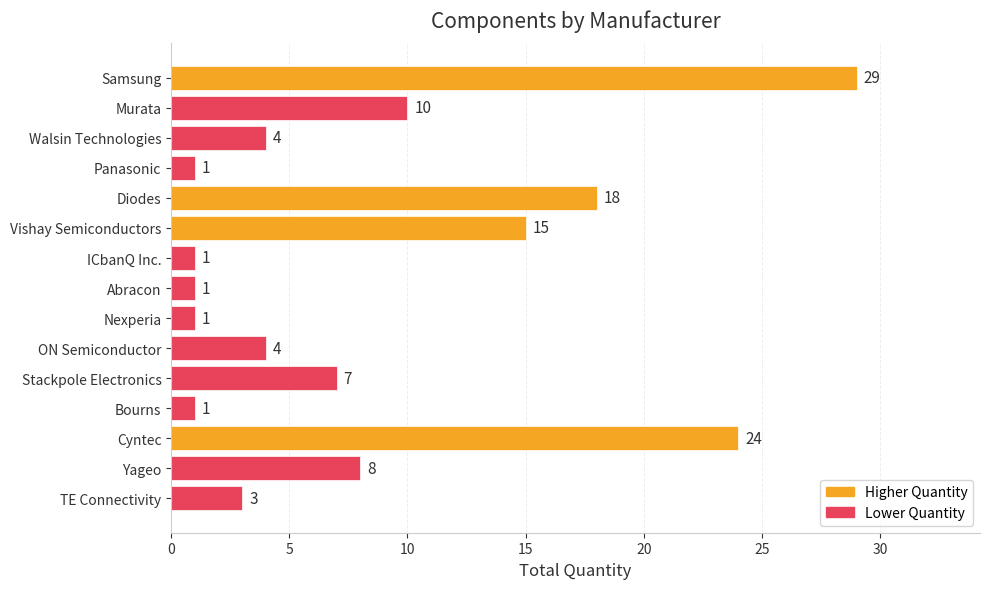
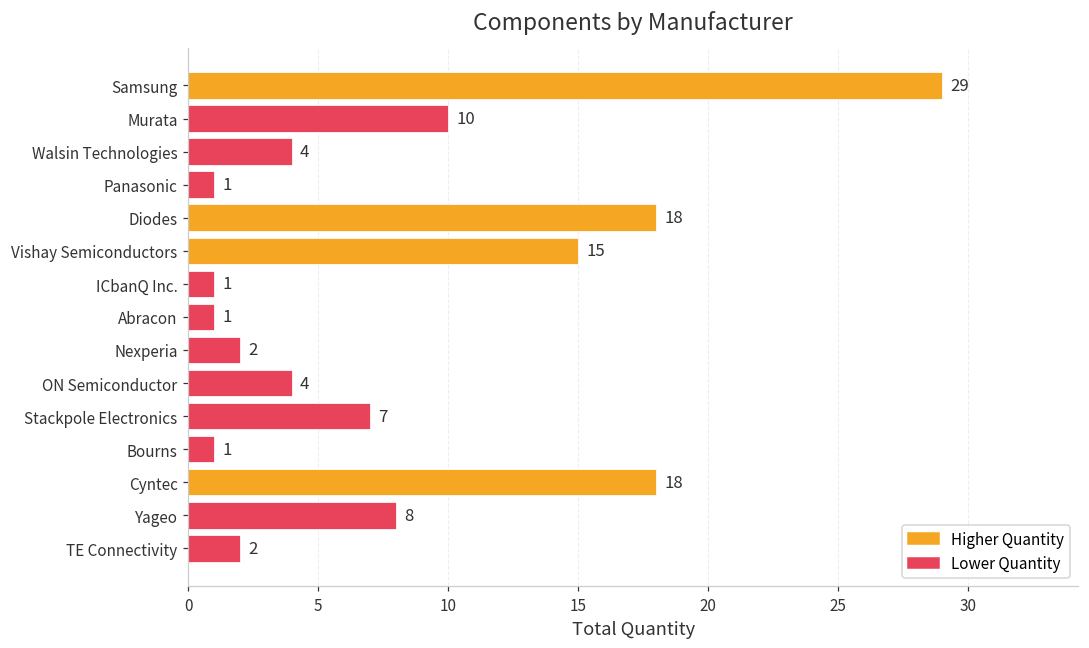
  {
    "Samsung": 29,
    "Murata": 10,
    "Walsin Technologies": 4,
    "Panasonic": 1,
    "Diodes": 18,
    "Vishay Semiconductors": 15,
    "ICbanQ Inc.": 1,
    "Abracon": 1,
-   "Nexperia": 1,
+   "Nexperia": 2,
    "ON Semiconductor": 4,
    "Stackpole Electronics": 7,
    "Bourns": 1,
-   "Cyntec": 24,
+   "Cyntec": 18,
    "Yageo": 8,
-   "TE Connectivity": 3
+   "TE Connectivity": 2
  }
